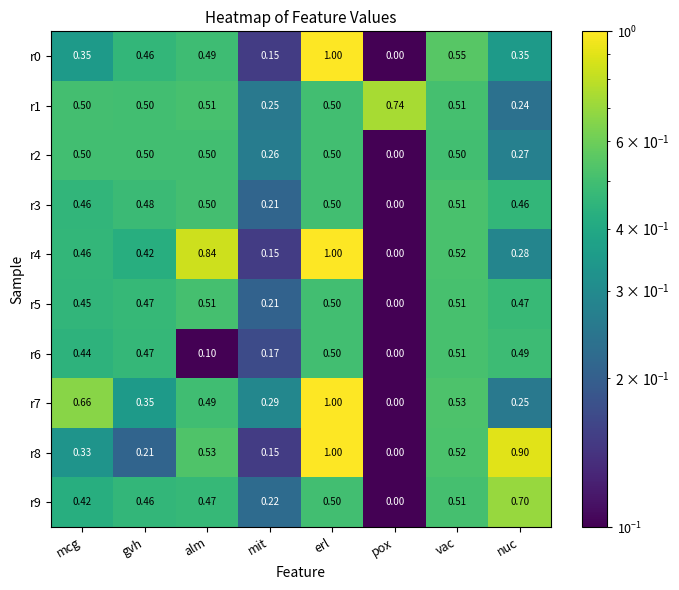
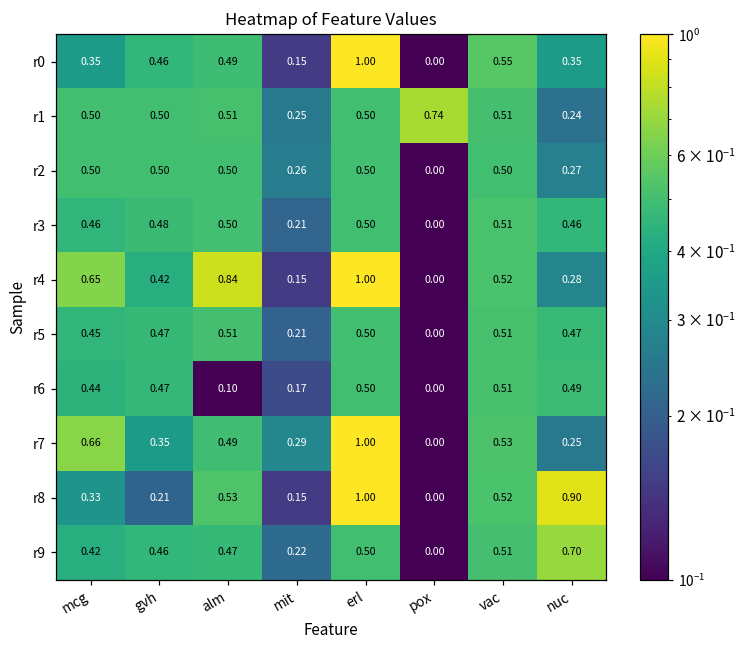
  {
    "r0": {
      "mcg": 0.35,
      "gvh": 0.46,
      "alm": 0.49,
      "mit": 0.15,
      "erl": 1.00,
      "pox": 0.00,
      "vac": 0.55,
      "nuc": 0.35
    },
    "r1": {
      "mcg": 0.50,
      "gvh": 0.50,
      "alm": 0.51,
      "mit": 0.25,
      "erl": 0.50,
      "pox": 0.74,
      "vac": 0.51,
      "nuc": 0.24
    },
    "r2": {
      "mcg": 0.50,
      "gvh": 0.50,
      "alm": 0.50,
      "mit": 0.26,
      "erl": 0.50,
      "pox": 0.00,
      "vac": 0.50,
      "nuc": 0.27
    },
    "r3": {
      "mcg": 0.46,
      "gvh": 0.48,
      "alm": 0.50,
      "mit": 0.21,
      "erl": 0.50,
      "pox": 0.00,
      "vac": 0.51,
      "nuc": 0.46
    },
    "r4": {
-     "mcg": 0.46,
+     "mcg": 0.65,
      "gvh": 0.42,
      "alm": 0.84,
      "mit": 0.15,
      "erl": 1.00,
      "pox": 0.00,
      "vac": 0.52,
      "nuc": 0.28
    },
    "r5": {
      "mcg": 0.45,
      "gvh": 0.47,
      "alm": 0.51,
      "mit": 0.21,
      "erl": 0.50,
      "pox": 0.00,
      "vac": 0.51,
      "nuc": 0.47
    },
    "r6": {
      "mcg": 0.44,
      "gvh": 0.47,
      "alm": 0.10,
      "mit": 0.17,
      "erl": 0.50,
      "pox": 0.00,
      "vac": 0.51,
      "nuc": 0.49
    },
    "r7": {
      "mcg": 0.66,
      "gvh": 0.35,
      "alm": 0.49,
      "mit": 0.29,
      "erl": 1.00,
      "pox": 0.00,
      "vac": 0.53,
      "nuc": 0.25
    },
    "r8": {
      "mcg": 0.33,
      "gvh": 0.21,
      "alm": 0.53,
      "mit": 0.15,
      "erl": 1.00,
      "pox": 0.00,
      "vac": 0.52,
      "nuc": 0.90
    },
    "r9": {
      "mcg": 0.42,
      "gvh": 0.46,
      "alm": 0.47,
      "mit": 0.22,
      "erl": 0.50,
      "pox": 0.00,
      "vac": 0.51,
      "nuc": 0.70
    }
  }
